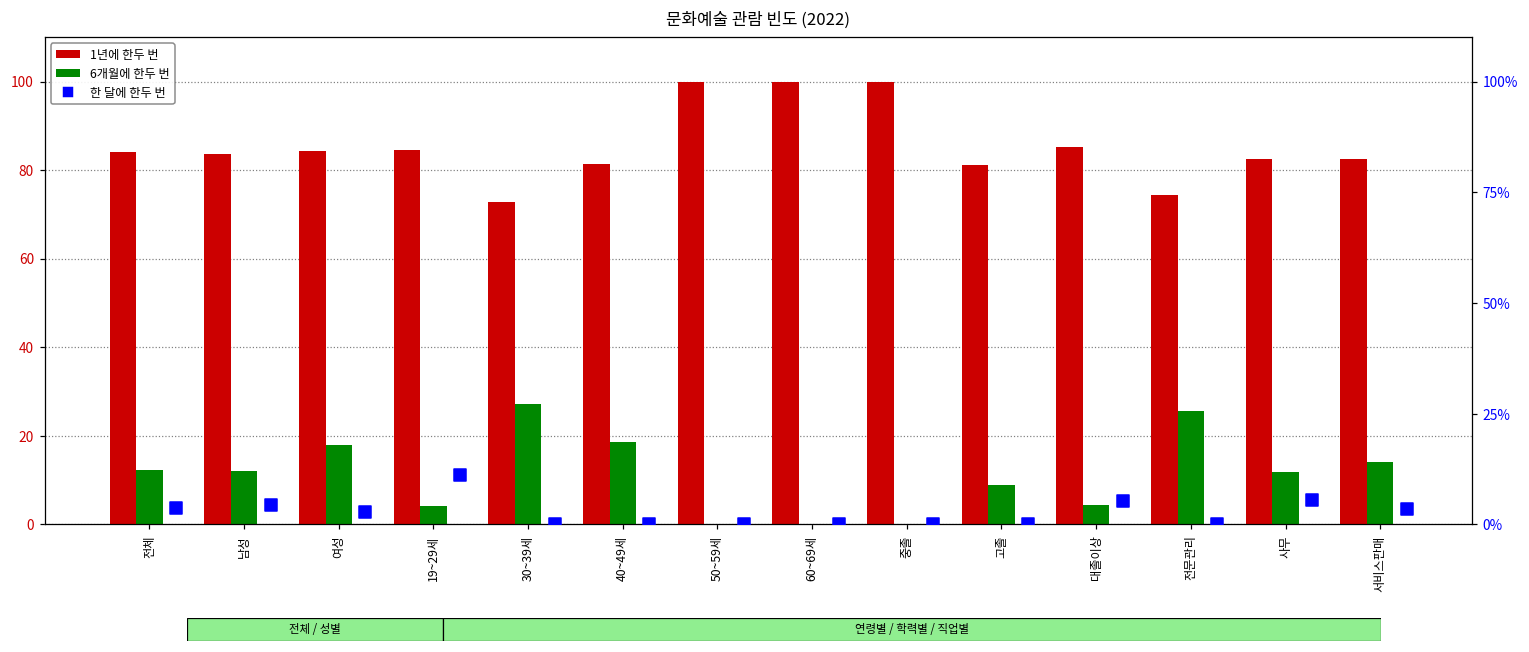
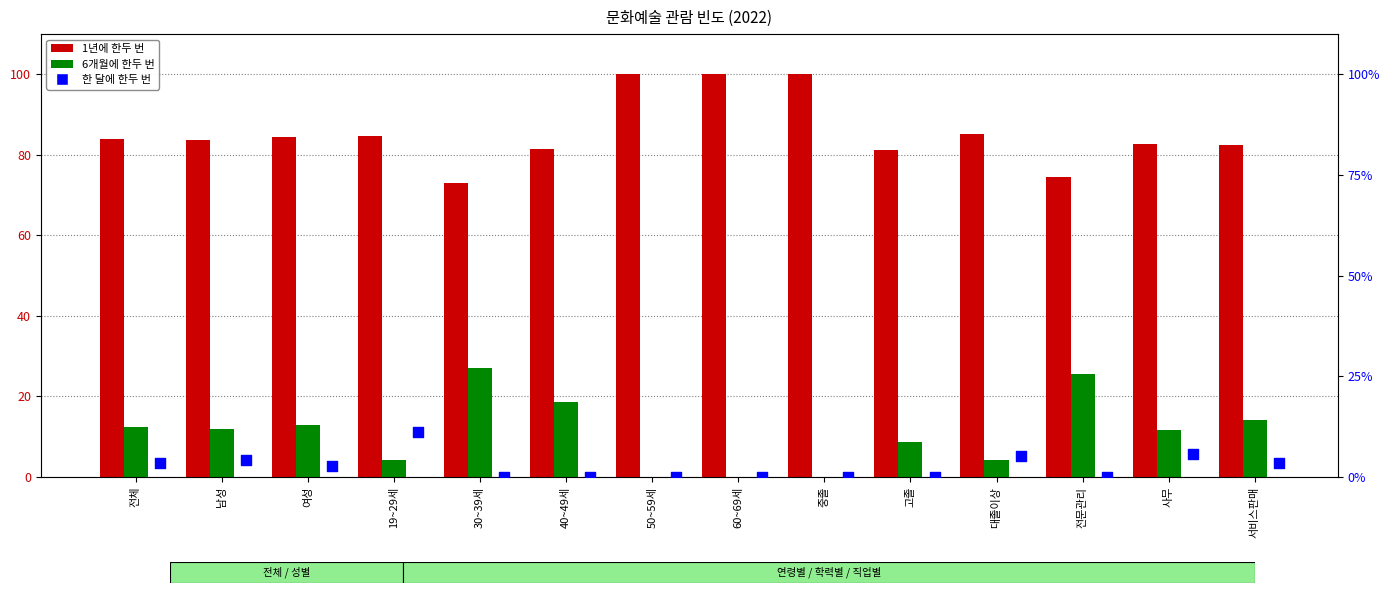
  {
    "1년에 한두 번": {
      "전체": 84,
      "남성": 84,
      "여성": 84,
      "19~29세": 85,
      "30~39세": 73,
      "40~49세": 81,
      "50~59세": 100,
      "60~69세": 100,
      "중졸": 100,
      "고졸": 81,
      "대졸이상": 85,
      "전문관리": 74,
      "사무": 83,
      "서비스판매": 82
    },
    "6개월에 한두 번": {
      "전체": 12,
      "남성": 12,
-     "여성": 18,
+     "여성": 13,
      "19~29세": 4,
      "30~39세": 27,
      "40~49세": 19,
      "50~59세": 0,
      "60~69세": 0,
      "중졸": 0,
      "고졸": 9,
      "대졸이상": 4,
      "전문관리": 26,
      "사무": 12,
      "서비스판매": 14
    }
  }
